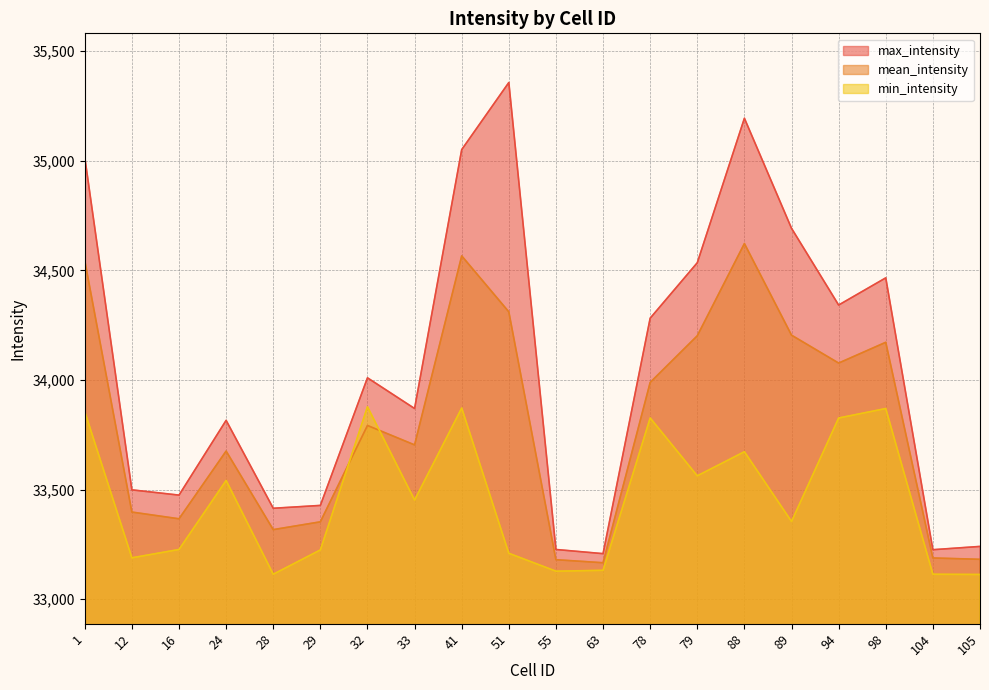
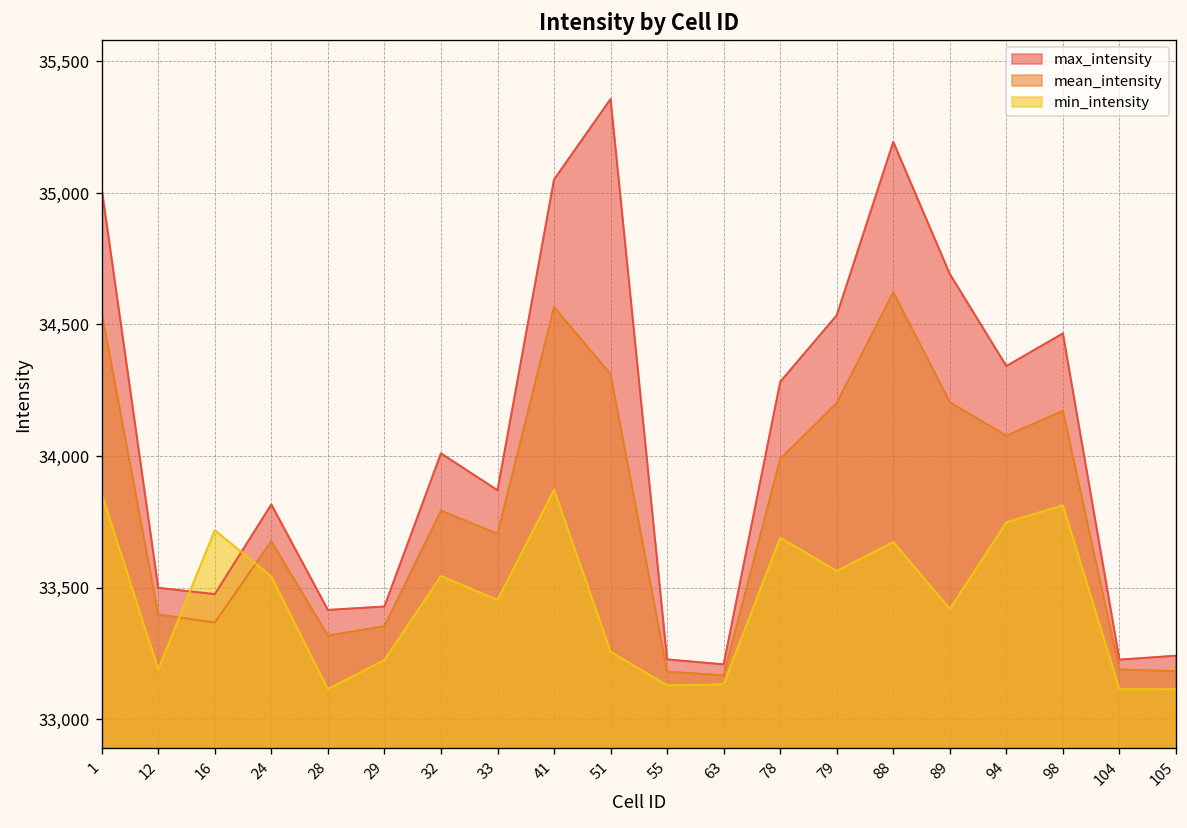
  {
    "min_intensity": {
      "1": "33,860",
      "12": "33,190",
-     "16": "33,230",
+     "16": "33,720",
      "24": "33,540",
      "28": "33,110",
      "29": "33,220",
-     "32": "33,880",
+     "32": "33,540",
      "33": "33,450",
      "41": "33,870",
-     "51": "33,210",
+     "51": "33,260",
      "55": "33,130",
      "63": "33,130",
-     "78": "33,830",
+     "78": "33,690",
      "79": "33,560",
      "88": "33,670",
-     "89": "33,350",
-     "94": "33,830",
-     "98": "33,870",
+     "89": "33,420",
+     "94": "33,750",
+     "98": "33,810",
      "104": "33,110",
      "105": "33,110"
    }
  }
